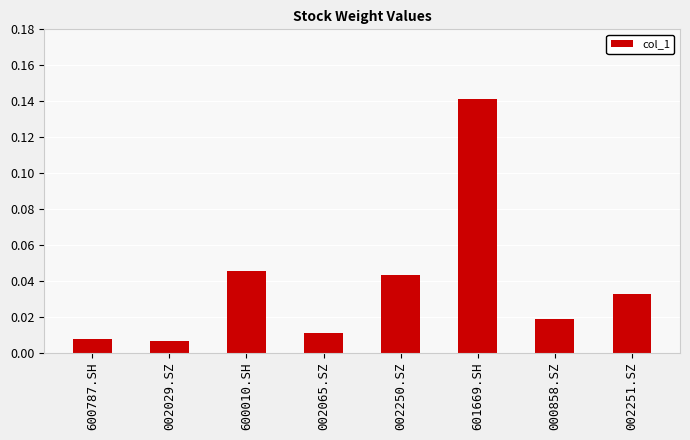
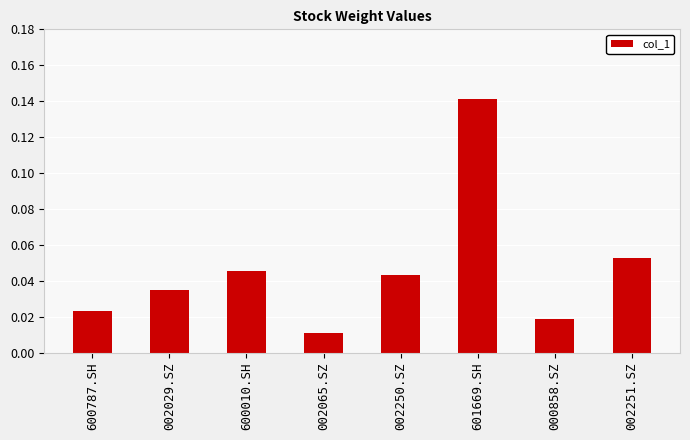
  {
-   "600787.SH": 0.008,
-   "002029.SZ": 0.007,
+   "600787.SH": 0.023,
+   "002029.SZ": 0.035,
    "600010.SH": 0.045,
    "002065.SZ": 0.011,
    "002250.SZ": 0.044,
    "601669.SH": 0.141,
    "000858.SZ": 0.019,
-   "002251.SZ": 0.033
+   "002251.SZ": 0.053
  }
